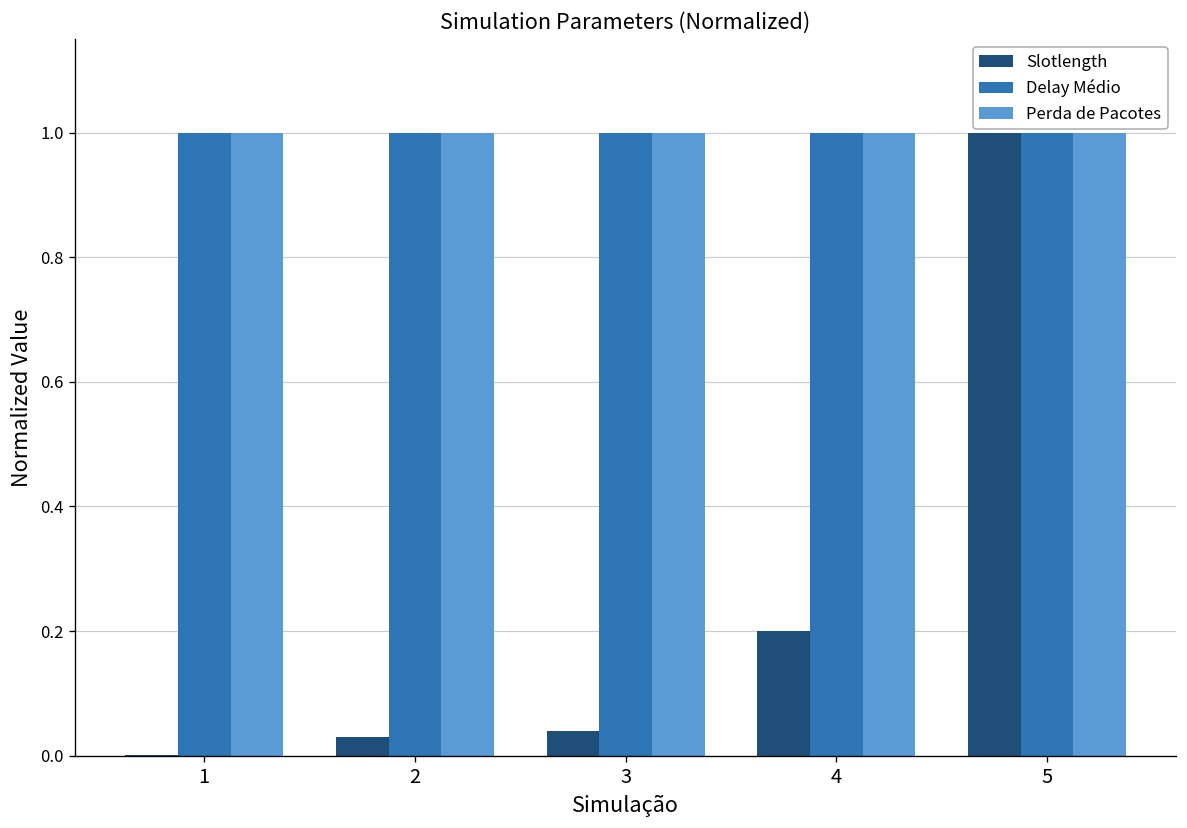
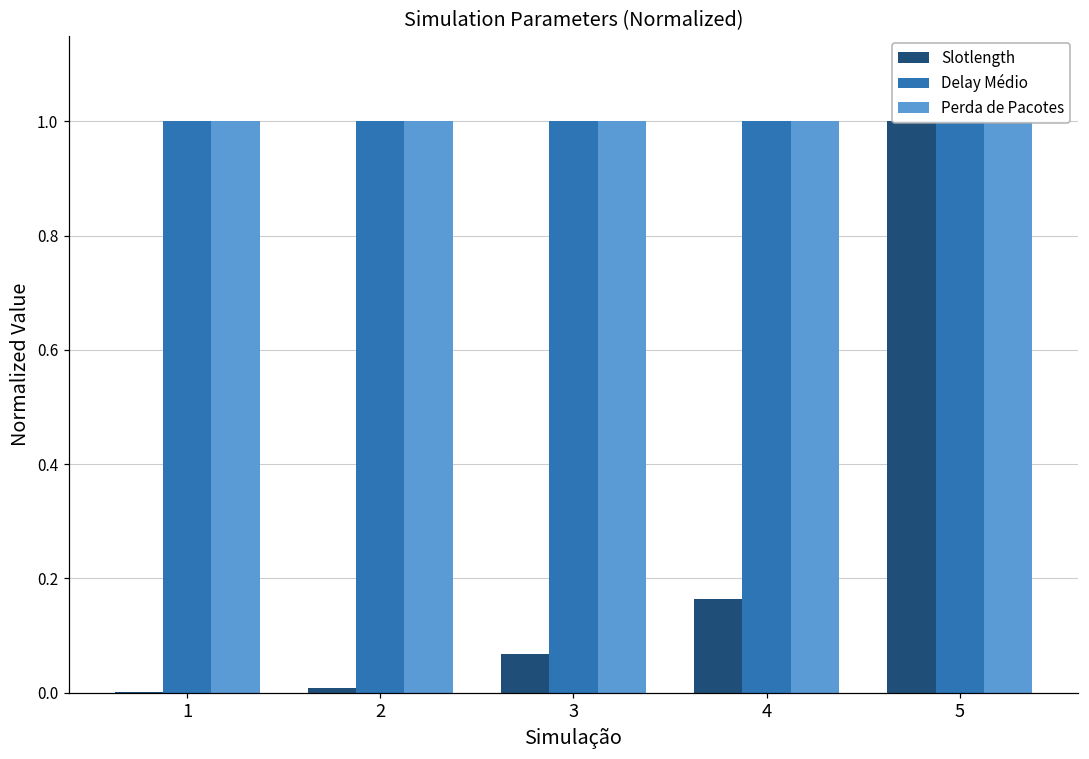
  {
    "Slotlength": {
-     "2": 0.03,
-     "3": 0.04,
-     "4": 0.20,
+     "2": 0.01,
+     "3": 0.07,
+     "4": 0.16,
      "5": 1.00
    },
    "Delay Médio": {
      "1": 1.00,
      "2": 1.00,
      "3": 1.00,
      "4": 1.00,
      "5": 1.00
    },
    "Perda de Pacotes": {
      "1": 1.00,
      "2": 1.00,
      "3": 1.00,
      "4": 1.00,
      "5": 1.00
    }
  }
